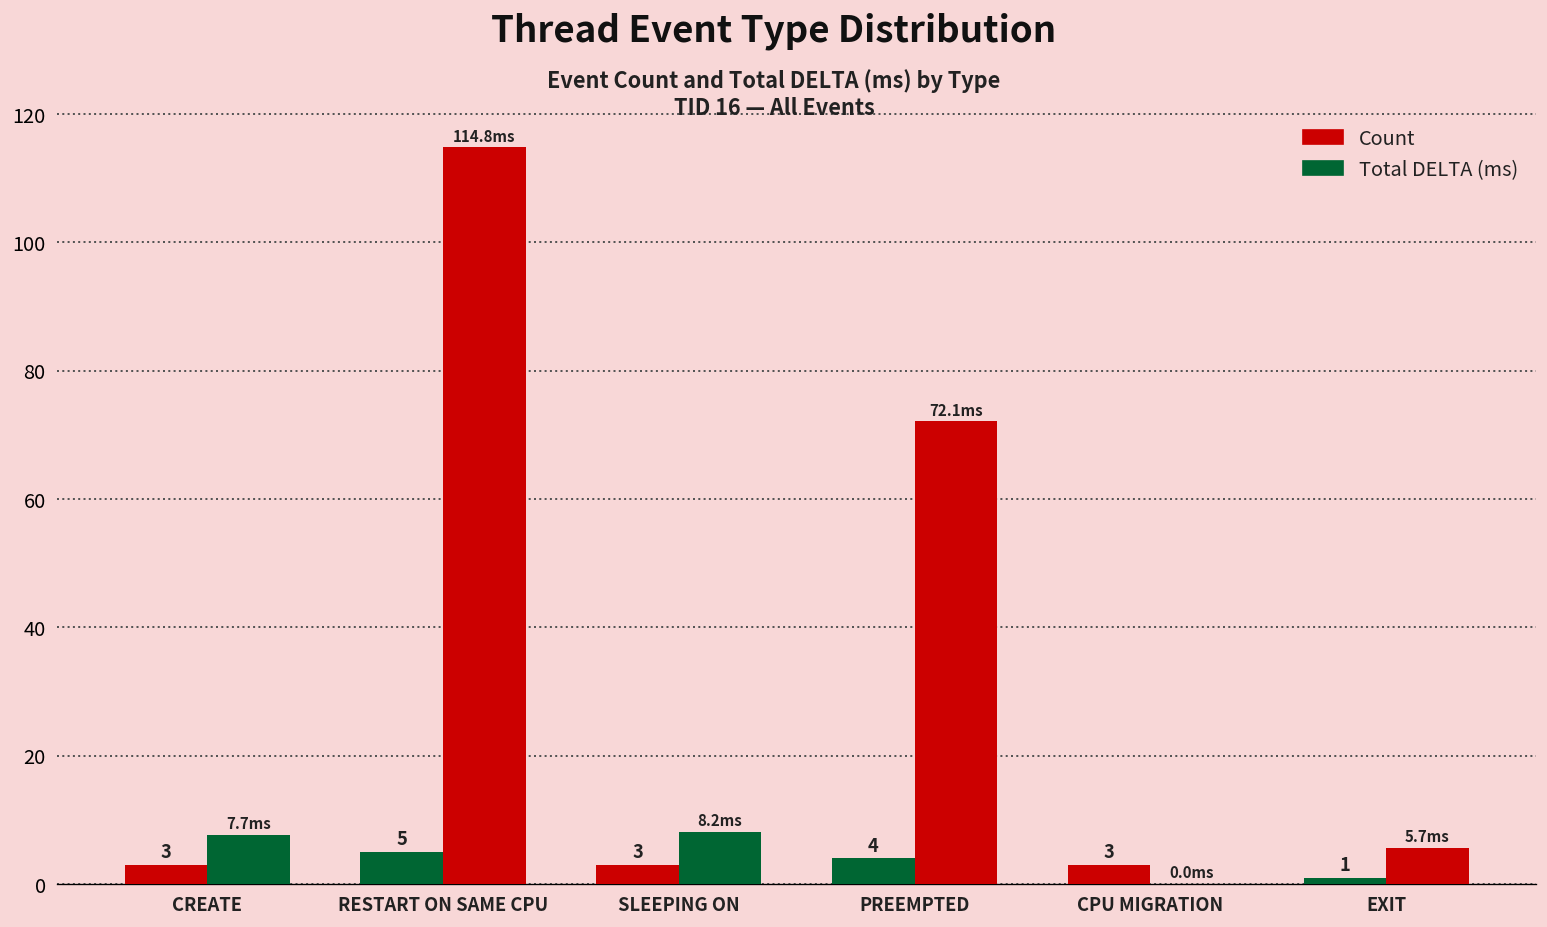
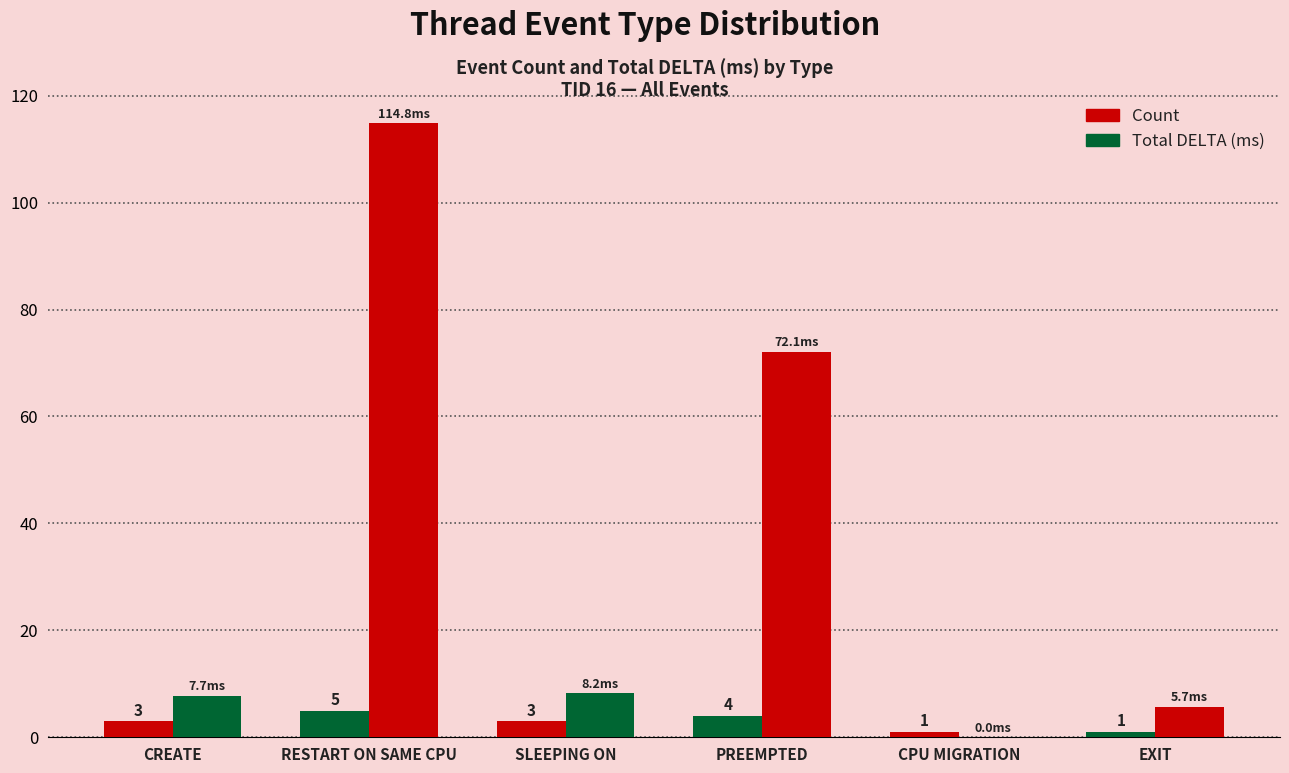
  {
    "Count": {
      "CREATE": 3,
      "RESTART ON SAME CPU": 5,
      "SLEEPING ON": 3,
      "PREEMPTED": 4,
-     "CPU MIGRATION": 3,
+     "CPU MIGRATION": 1,
      "EXIT": 1
    },
    "Total DELTA (ms)": {
      "CREATE": 7.7,
      "RESTART ON SAME CPU": 114.8,
      "SLEEPING ON": 8.2,
      "PREEMPTED": 72.1,
      "CPU MIGRATION": 0.0,
      "EXIT": 5.7
    }
  }
